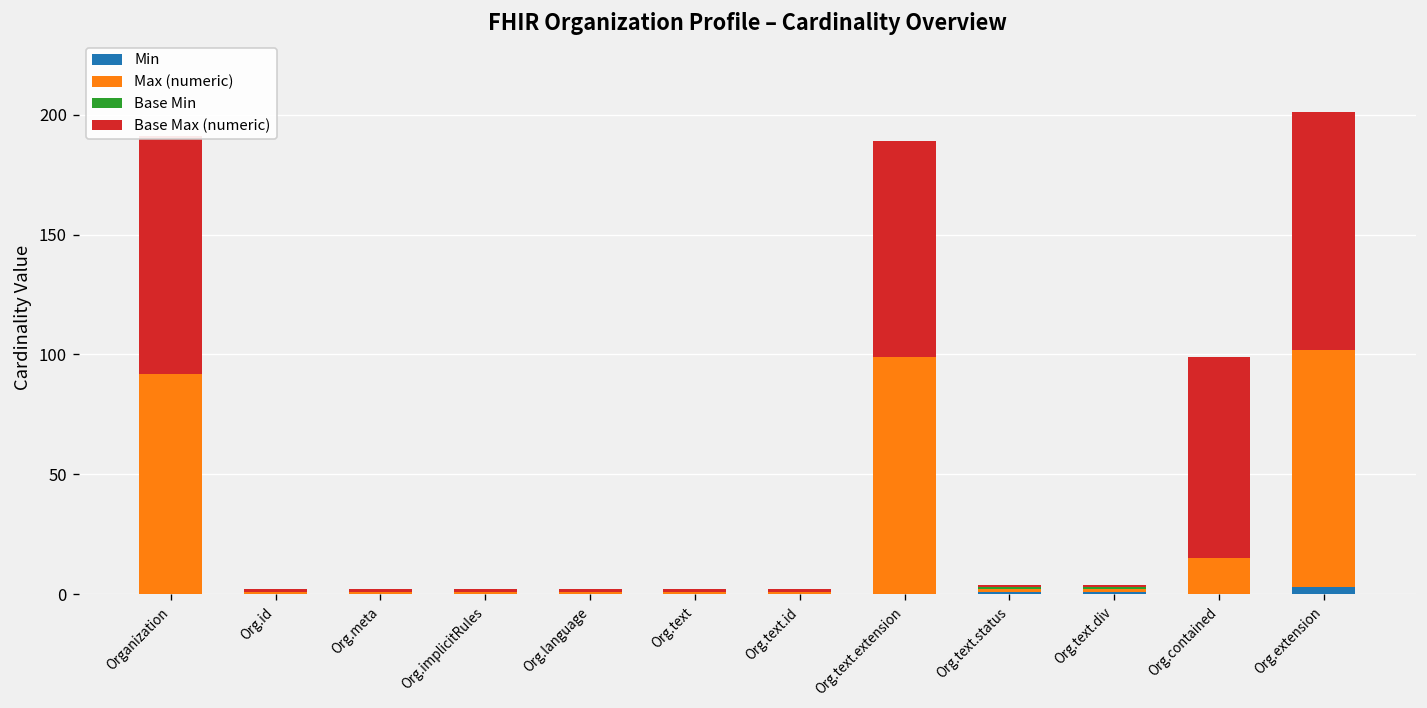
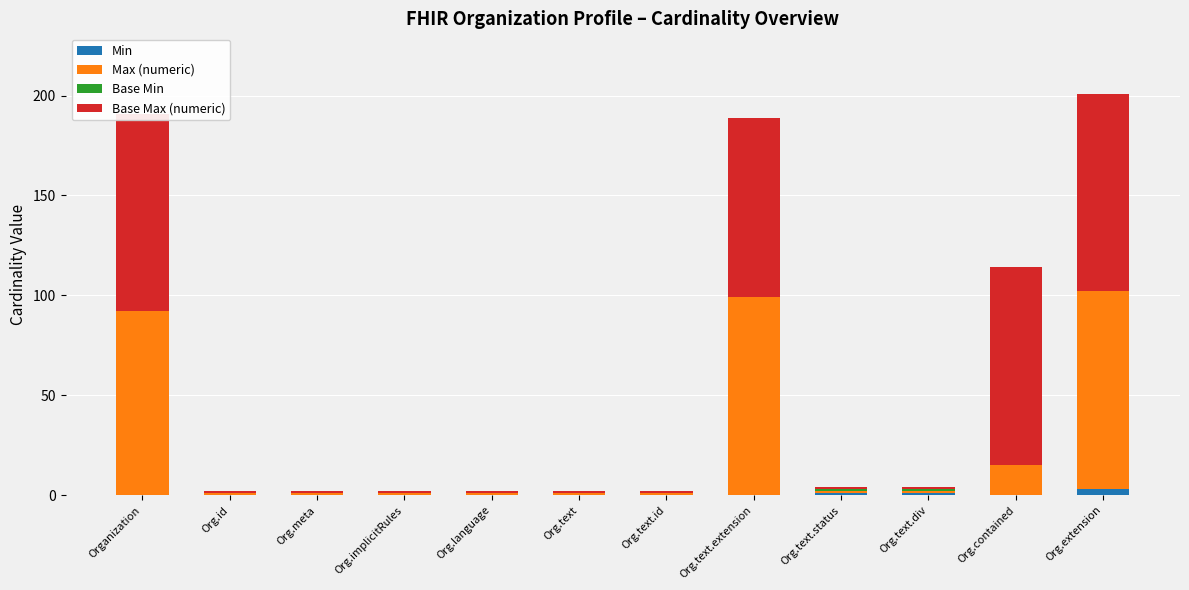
  {
    "Min": {
      "Organization": 0,
      "Org.id": 0,
      "Org.meta": 0,
      "Org.implicitRules": 0,
      "Org.language": 0,
      "Org.text": 0,
      "Org.text.id": 0,
      "Org.text.extension": 0,
      "Org.contained": 0,
      "Org.extension": 3
    },
    "Max (numeric)": {
      "Organization": 92,
      "Org.text.extension": 99,
      "Org.contained": 15,
      "Org.extension": 99
    },
    "Base Min": {
      "Organization": 0,
      "Org.id": 0,
      "Org.meta": 0,
      "Org.implicitRules": 0,
      "Org.language": 0,
      "Org.text": 0,
      "Org.text.id": 0,
      "Org.text.extension": 0,
      "Org.contained": 0,
      "Org.extension": 0
    },
    "Base Max (numeric)": {
      "Org.text.extension": 90,
-     "Org.contained": 84,
+     "Org.contained": 99,
      "Org.extension": 99
    }
  }
